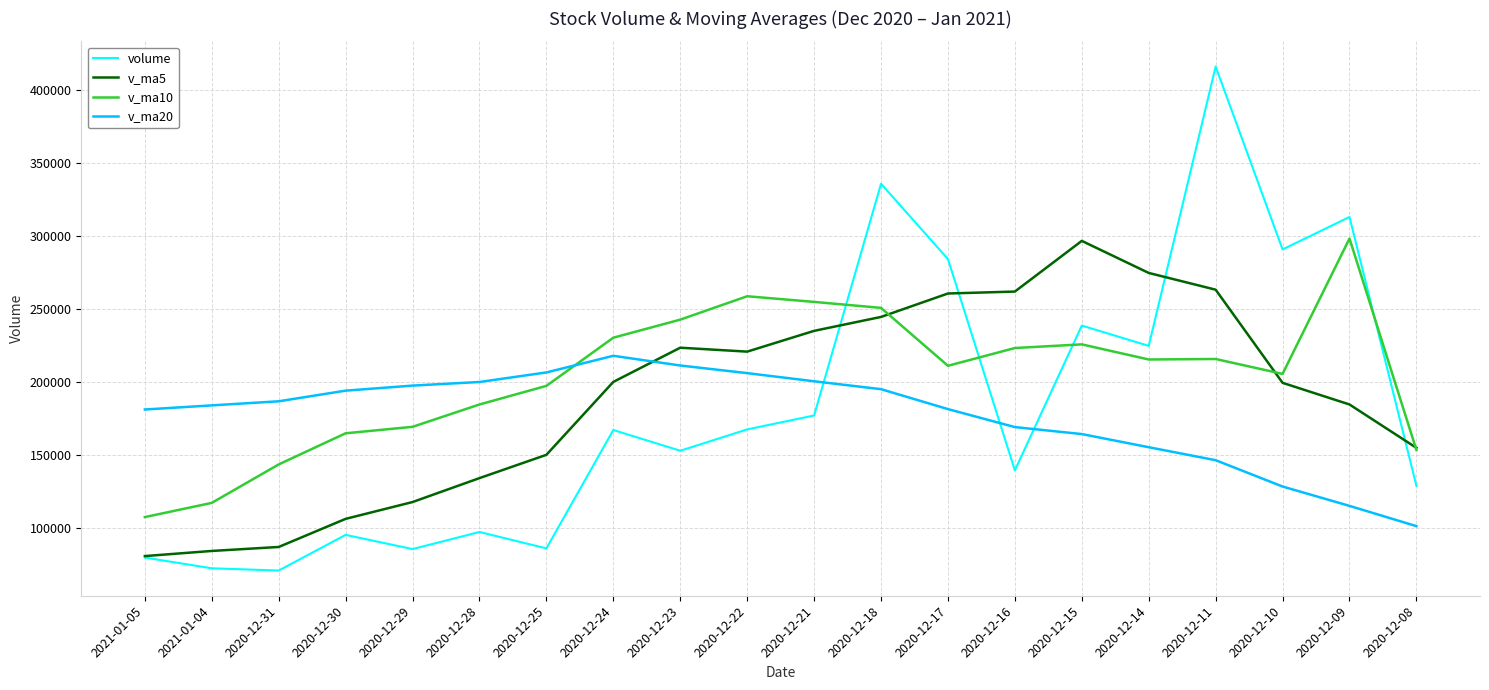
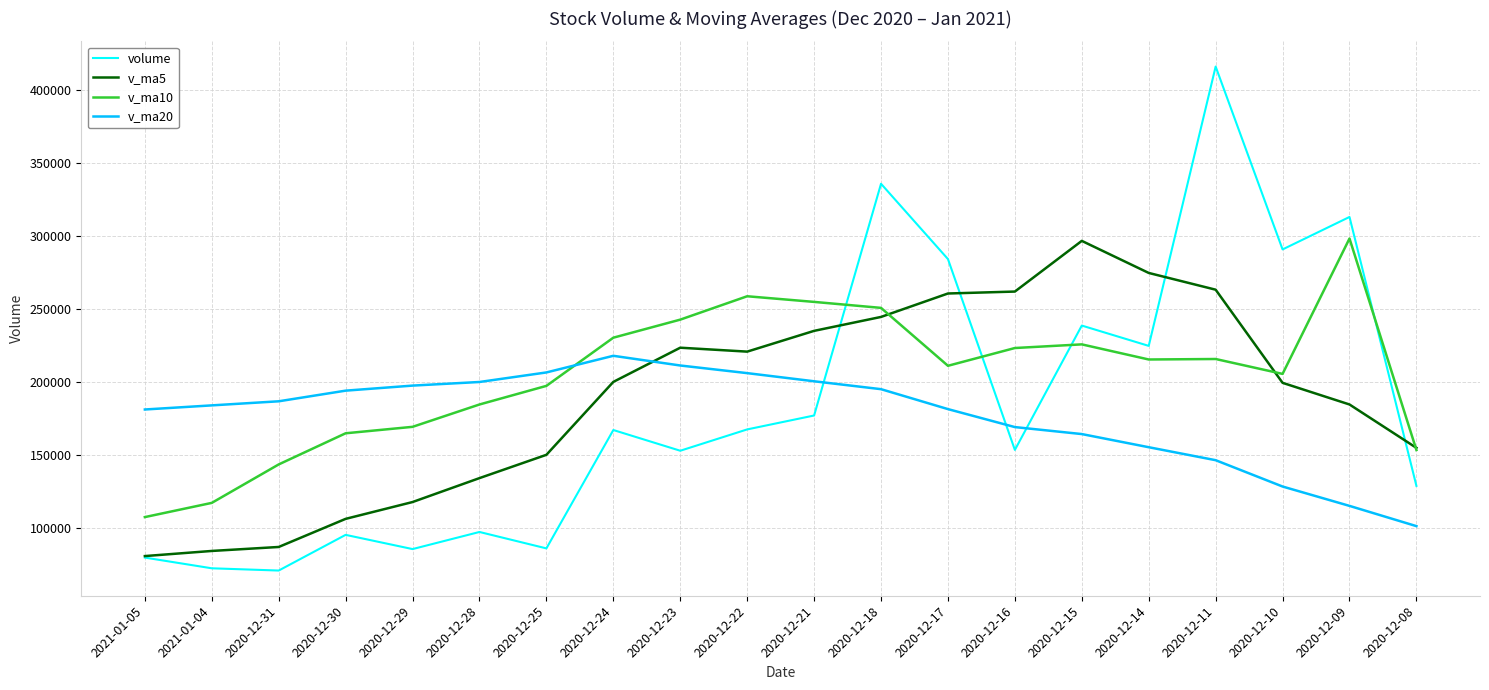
  {
    "volume": {
      "2021-01-04": 72000,
      "2020-12-31": 71000,
      "2020-12-30": 95000,
      "2020-12-29": 85000,
      "2020-12-28": 97000,
      "2020-12-25": 86000,
      "2020-12-24": 167000,
      "2020-12-23": 153000,
      "2020-12-22": 167000,
      "2020-12-21": 177000,
      "2020-12-18": 336000,
      "2020-12-17": 284000,
-     "2020-12-16": 139000,
+     "2020-12-16": 153000,
      "2020-12-15": 239000,
      "2020-12-14": 225000,
      "2020-12-11": 416000,
      "2020-12-10": 291000,
      "2020-12-09": 313000,
      "2020-12-08": 129000
    },
    "v_ma5": {
      "2021-01-04": 84000,
      "2020-12-31": 87000,
      "2020-12-30": 106000,
      "2020-12-29": 118000,
      "2020-12-28": 134000,
      "2020-12-25": 150000,
      "2020-12-24": 200000,
      "2020-12-23": 224000,
      "2020-12-22": 221000,
      "2020-12-21": 235000,
      "2020-12-18": 245000,
      "2020-12-17": 261000,
      "2020-12-16": 262000,
      "2020-12-15": 297000,
      "2020-12-14": 275000,
      "2020-12-11": 263000,
      "2020-12-10": 199000,
      "2020-12-09": 185000
    },
    "v_ma10": {
      "2021-01-05": 107000,
      "2021-01-04": 117000,
      "2020-12-31": 143000,
      "2020-12-30": 165000,
      "2020-12-29": 169000,
      "2020-12-28": 185000,
      "2020-12-25": 197000,
      "2020-12-24": 230000,
      "2020-12-23": 243000,
      "2020-12-22": 259000,
      "2020-12-21": 255000,
      "2020-12-18": 251000,
      "2020-12-17": 211000,
      "2020-12-16": 223000,
      "2020-12-15": 226000,
      "2020-12-14": 215000,
      "2020-12-11": 216000,
      "2020-12-10": 206000,
      "2020-12-09": 298000
    },
    "v_ma20": {
      "2021-01-05": 181000,
      "2021-01-04": 184000,
      "2020-12-31": 187000,
      "2020-12-30": 194000,
      "2020-12-29": 198000,
      "2020-12-28": 200000,
      "2020-12-25": 207000,
      "2020-12-24": 218000,
      "2020-12-23": 211000,
      "2020-12-22": 206000,
      "2020-12-21": 201000,
      "2020-12-18": 195000,
      "2020-12-17": 181000,
      "2020-12-16": 169000,
      "2020-12-15": 164000,
      "2020-12-14": 155000,
      "2020-12-11": 146000,
      "2020-12-10": 128000,
      "2020-12-09": 115000,
      "2020-12-08": 101000
    }
  }
